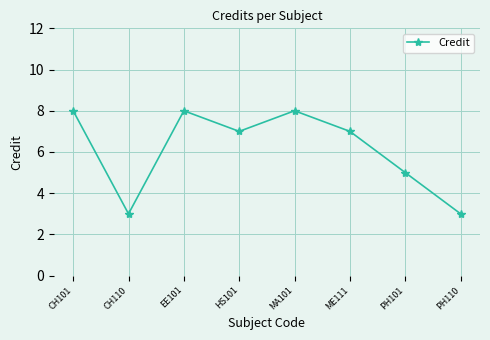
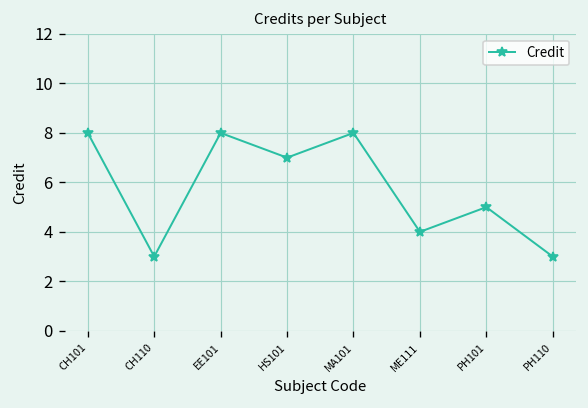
  {
    "CH101": 8,
    "CH110": 3,
    "EE101": 8,
    "HS101": 7,
    "MA101": 8,
-   "ME111": 7,
+   "ME111": 4,
    "PH101": 5,
    "PH110": 3
  }
